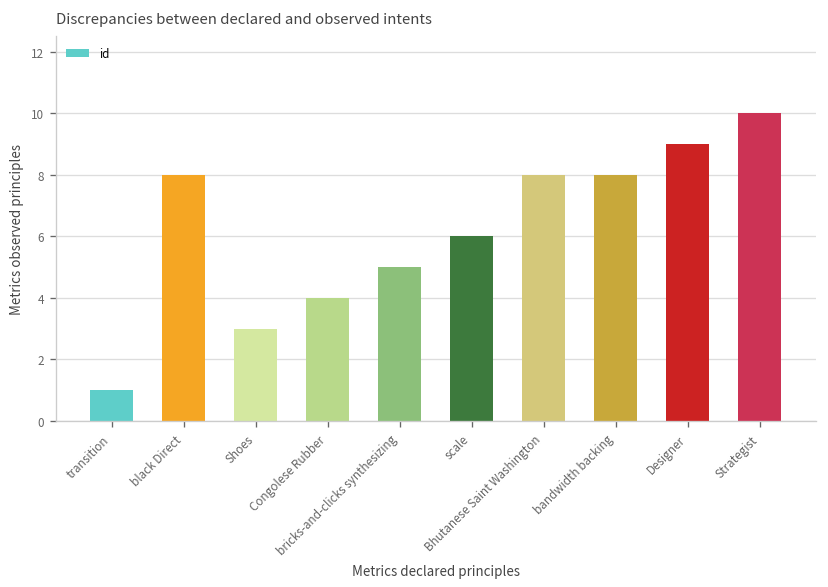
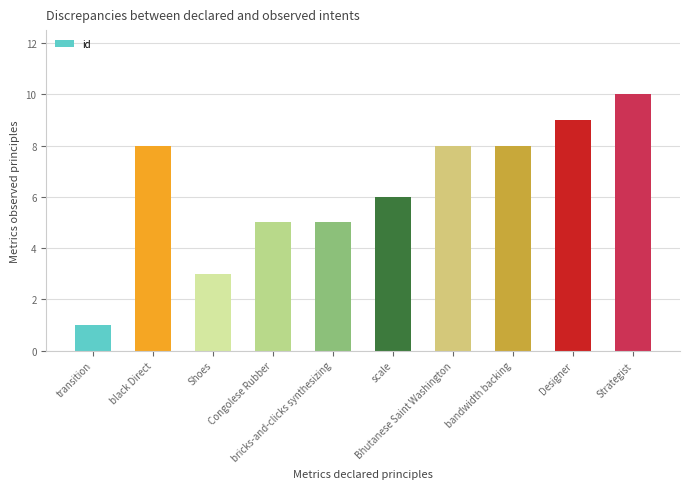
  {
    "transition": 1,
    "black Direct": 8,
    "Shoes": 3,
-   "Congolese Rubber": 4,
+   "Congolese Rubber": 5,
    "bricks-and-clicks synthesizing": 5,
    "scale": 6,
    "Bhutanese Saint Washington": 8,
    "bandwidth backing": 8,
    "Designer": 9,
    "Strategist": 10
  }
